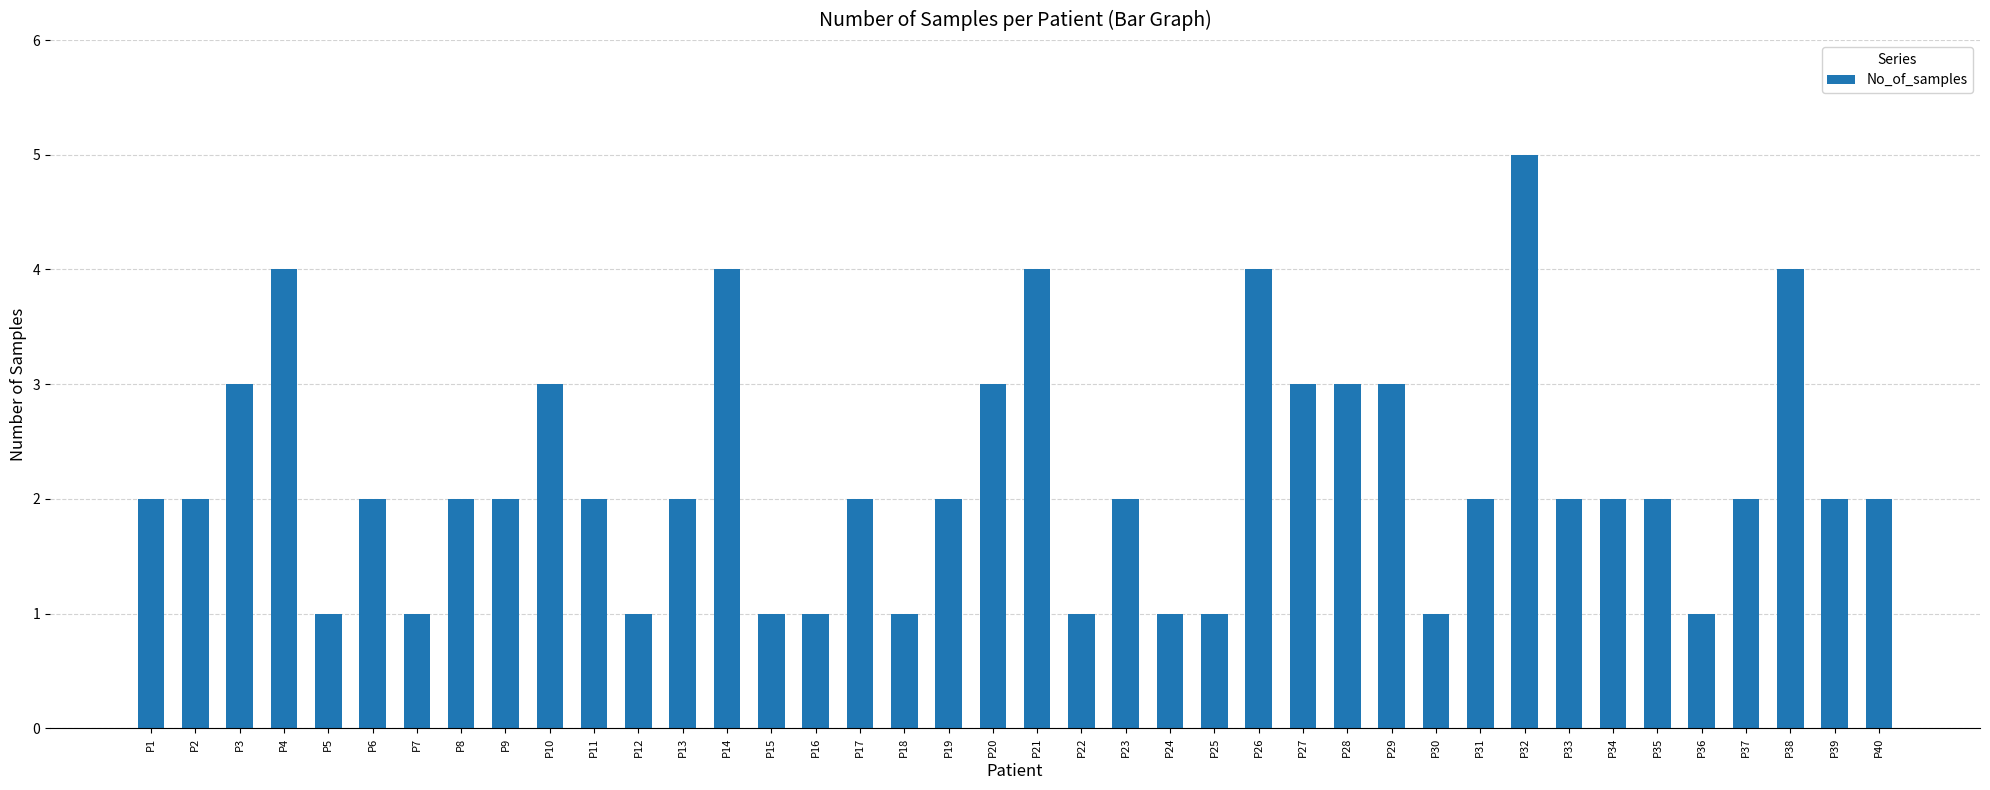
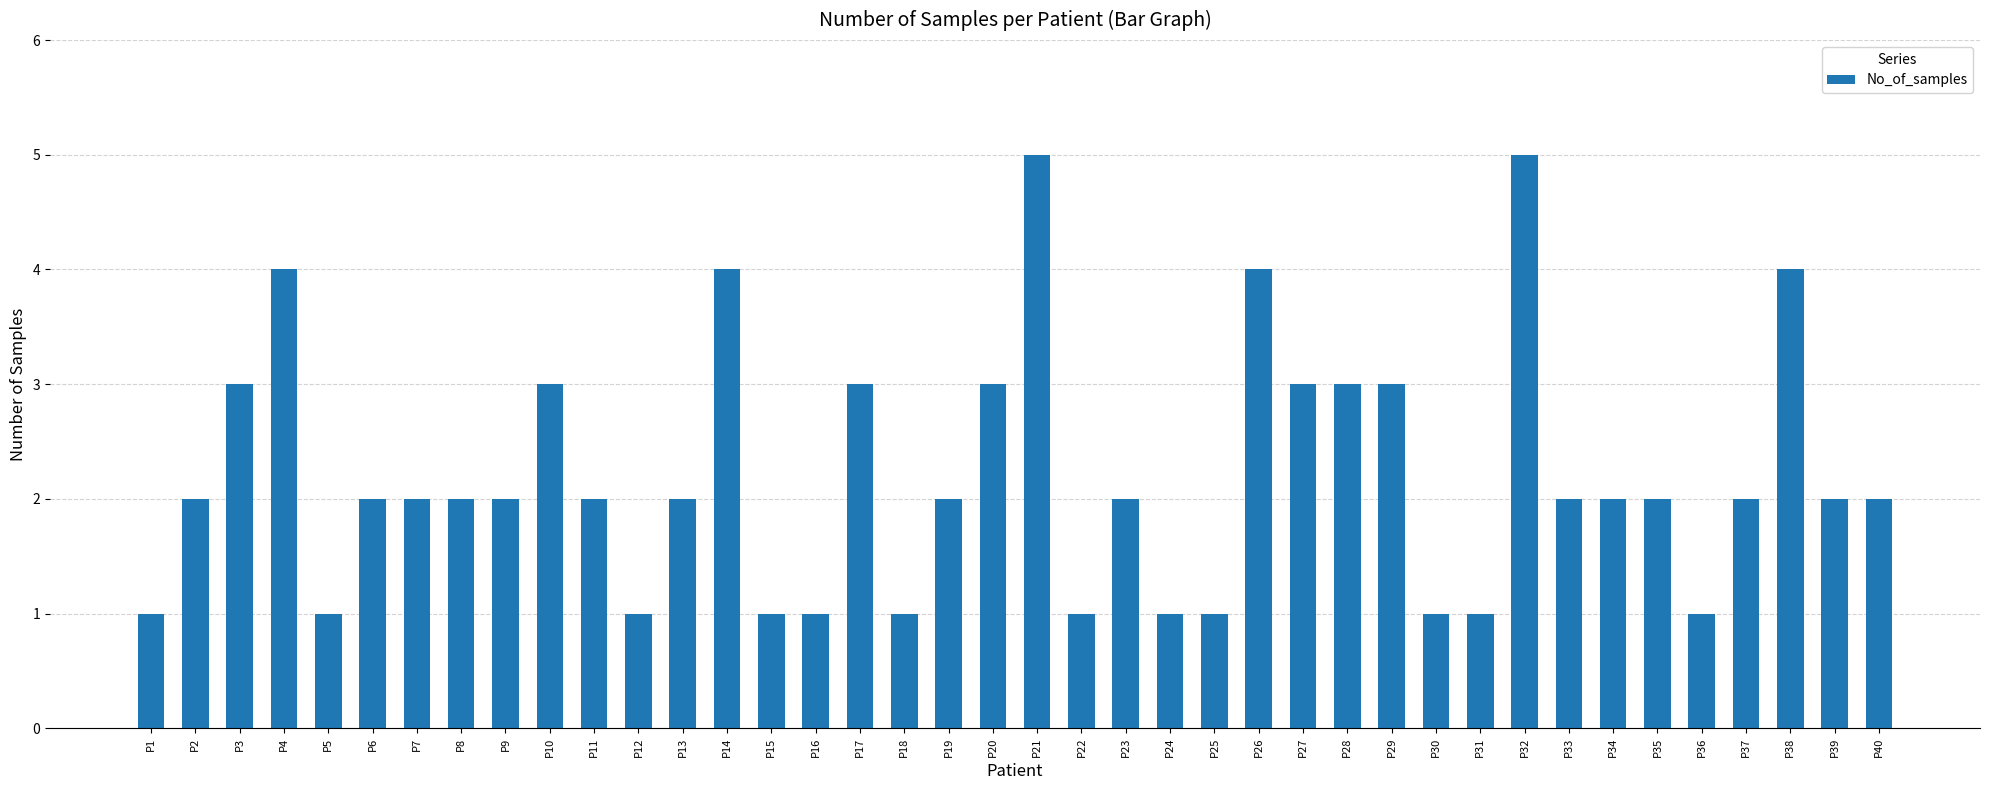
  {
-   "P1": 2,
+   "P1": 1,
    "P2": 2,
    "P3": 3,
    "P4": 4,
    "P5": 1,
    "P6": 2,
-   "P7": 1,
+   "P7": 2,
    "P8": 2,
    "P9": 2,
    "P10": 3,
    "P11": 2,
    "P12": 1,
    "P13": 2,
    "P14": 4,
    "P15": 1,
    "P16": 1,
-   "P17": 2,
+   "P17": 3,
    "P18": 1,
    "P19": 2,
    "P20": 3,
-   "P21": 4,
+   "P21": 5,
    "P22": 1,
    "P23": 2,
    "P24": 1,
    "P25": 1,
    "P26": 4,
    "P27": 3,
    "P28": 3,
    "P29": 3,
    "P30": 1,
-   "P31": 2,
+   "P31": 1,
    "P32": 5,
    "P33": 2,
    "P34": 2,
    "P35": 2,
    "P36": 1,
    "P37": 2,
    "P38": 4,
    "P39": 2,
    "P40": 2
  }
